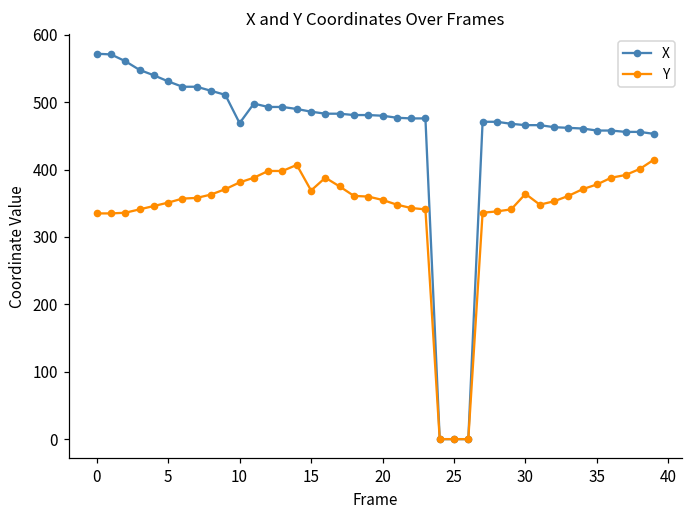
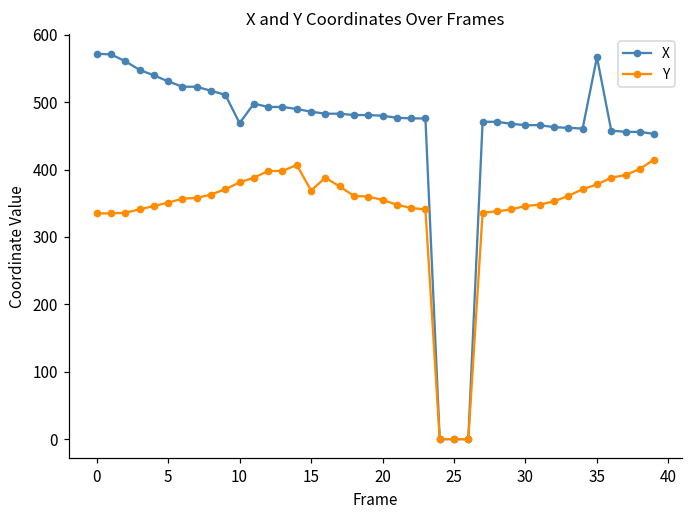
  {
    "X": {
      "0": 570,
      "5": 530,
      "10": 470,
      "15": 490,
      "20": 480,
      "30": 470,
-     "35": 460
+     "35": 570
    },
    "Y": {
      "0": 340,
      "5": 350,
      "10": 380,
      "15": 370,
      "20": 360,
-     "30": 360,
+     "30": 350,
      "35": 380
    }
  }
